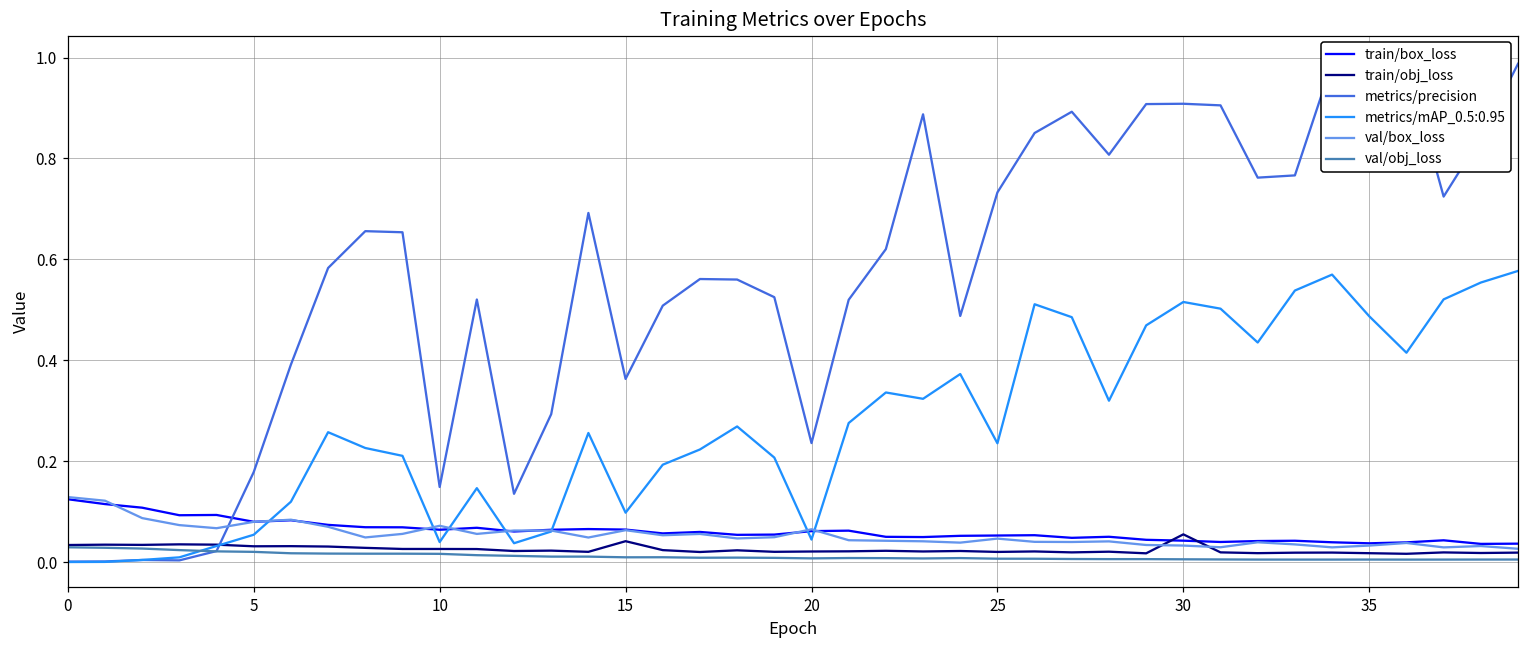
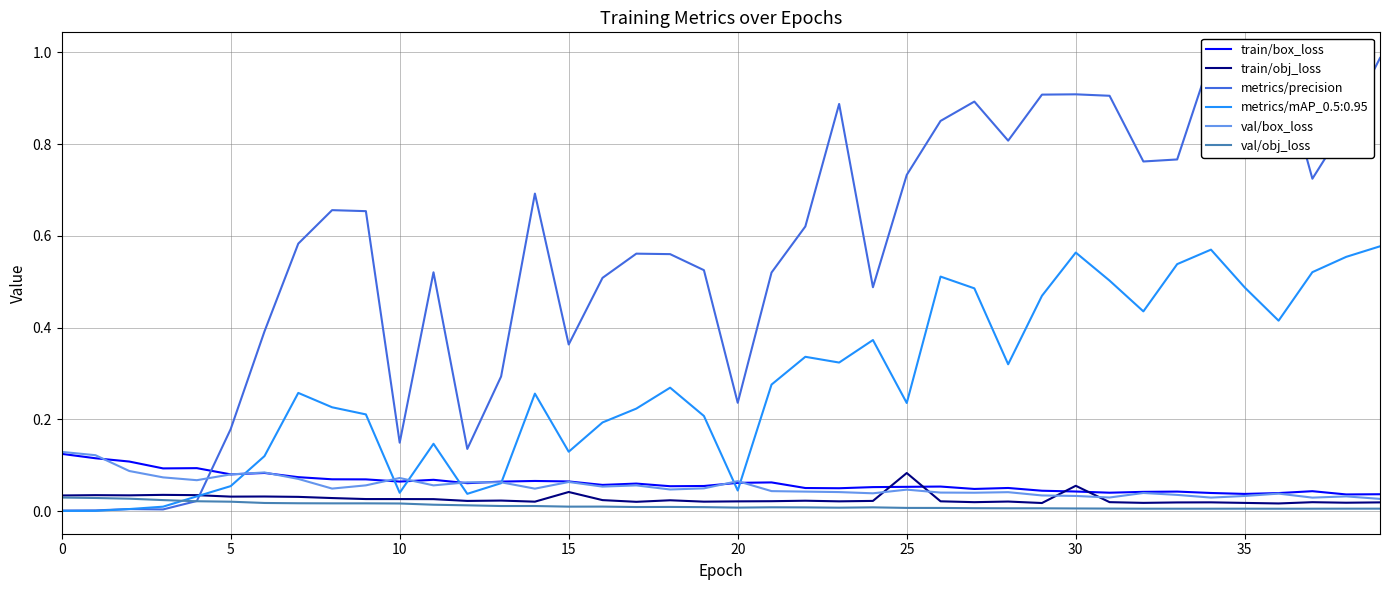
  {
    "train/box_loss": {
      "10": 0.06,
      "25": 0.05,
      "30": 0.04
    },
    "train/obj_loss": {
      "5": 0.03,
      "10": 0.03,
      "15": 0.04,
      "20": 0.02,
-     "25": 0.02,
+     "25": 0.08,
      "30": 0.06,
      "35": 0.02
    },
    "metrics/mAP_0.5:0.95": {
      "5": 0.05,
      "10": 0.04,
-     "15": 0.10,
+     "15": 0.13,
      "20": 0.04,
      "25": 0.24,
-     "30": 0.52,
+     "30": 0.56,
      "35": 0.49
    }
  }
